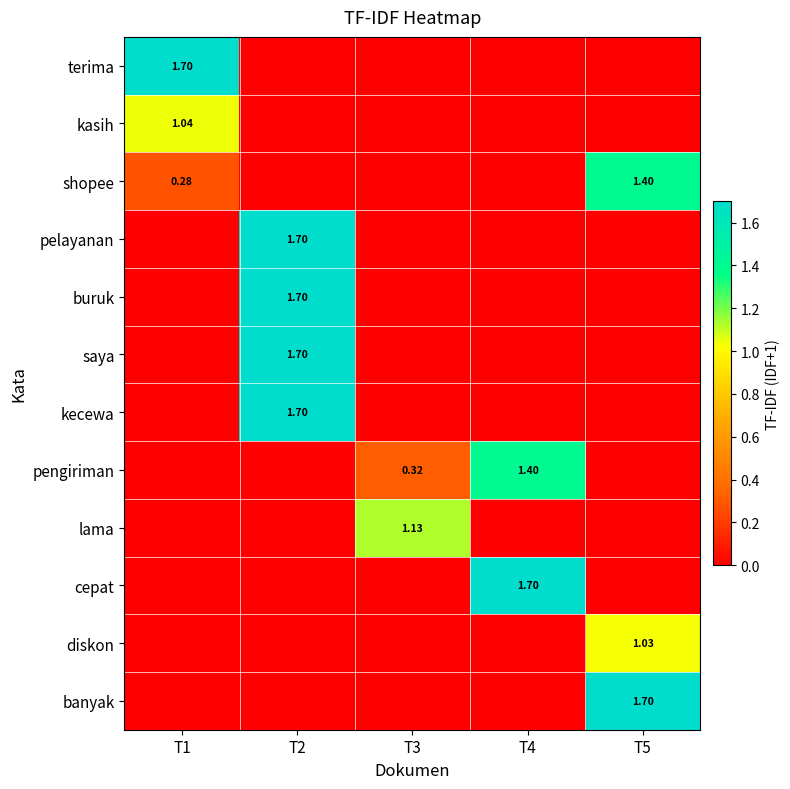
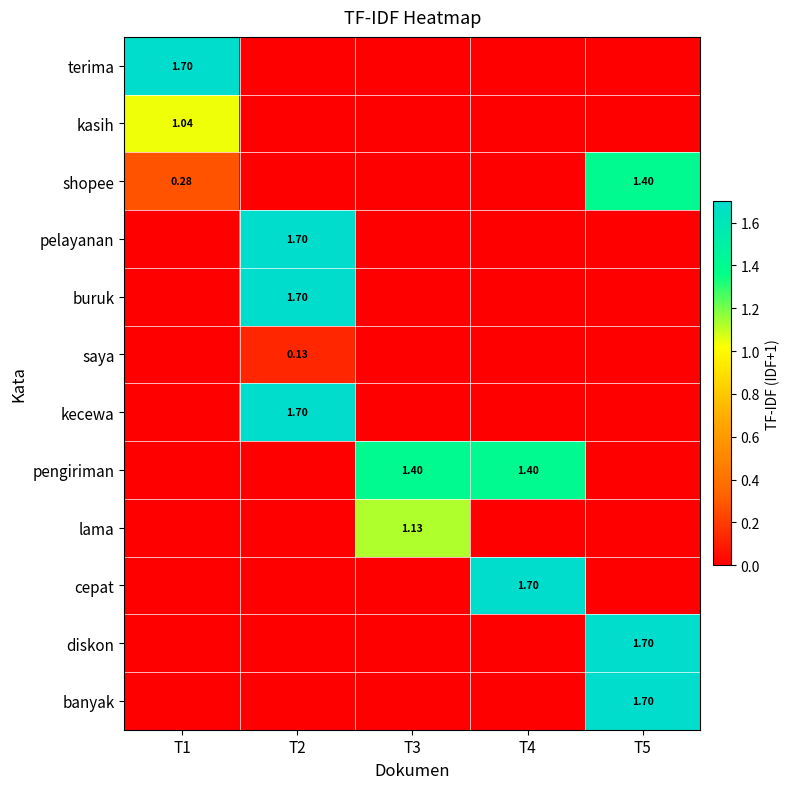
  {
    "terima": {
      "T1": 1.70
    },
    "kasih": {
      "T1": 1.04
    },
    "shopee": {
      "T1": 0.28,
      "T5": 1.40
    },
    "pelayanan": {
      "T2": 1.70
    },
    "buruk": {
      "T2": 1.70
    },
    "saya": {
-     "T2": 1.70
+     "T2": 0.13
    },
    "kecewa": {
      "T2": 1.70
    },
    "pengiriman": {
-     "T3": 0.32,
+     "T3": 1.40,
      "T4": 1.40
    },
    "lama": {
      "T3": 1.13
    },
    "cepat": {
      "T4": 1.70
    },
    "diskon": {
-     "T5": 1.03
+     "T5": 1.70
    },
    "banyak": {
      "T5": 1.70
    }
  }
